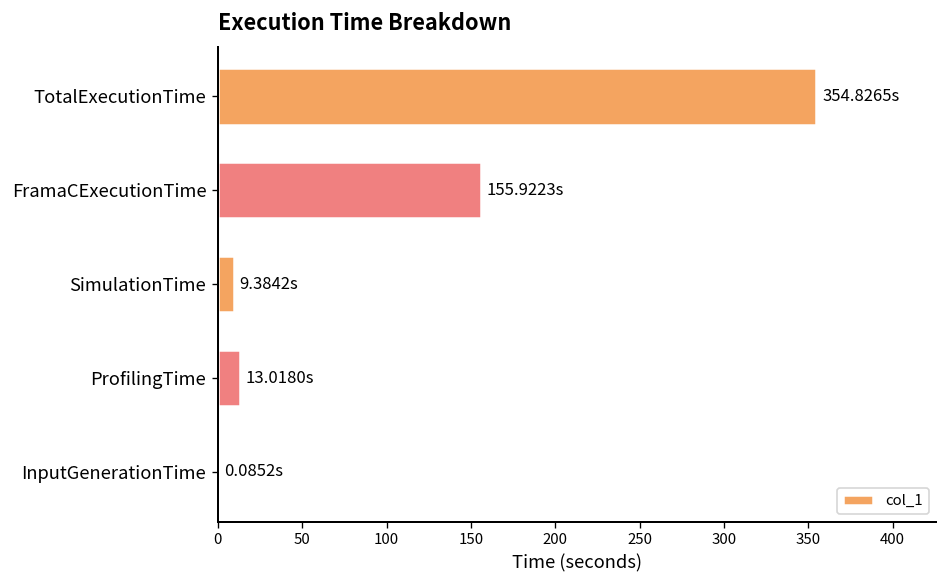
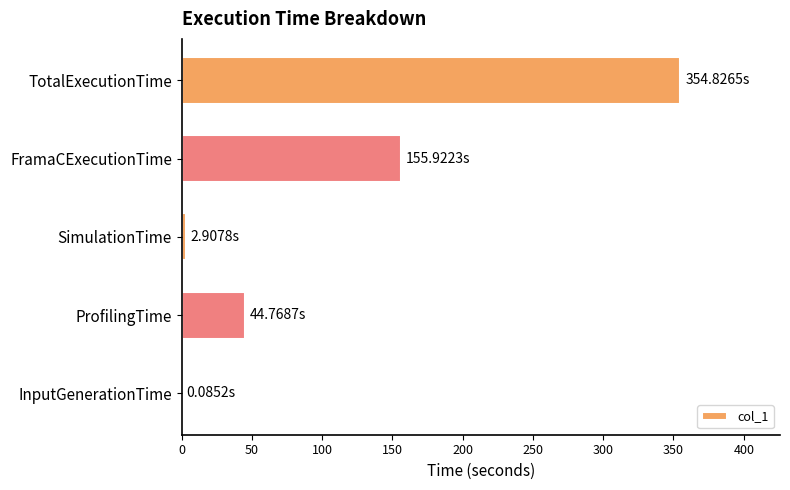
  {
    "TotalExecutionTime": "354.8265s",
    "FramaCExecutionTime": "155.9223s",
-   "SimulationTime": "9.3842s",
-   "ProfilingTime": "13.0180s",
+   "SimulationTime": "2.9078s",
+   "ProfilingTime": "44.7687s",
    "InputGenerationTime": "0.0852s"
  }
